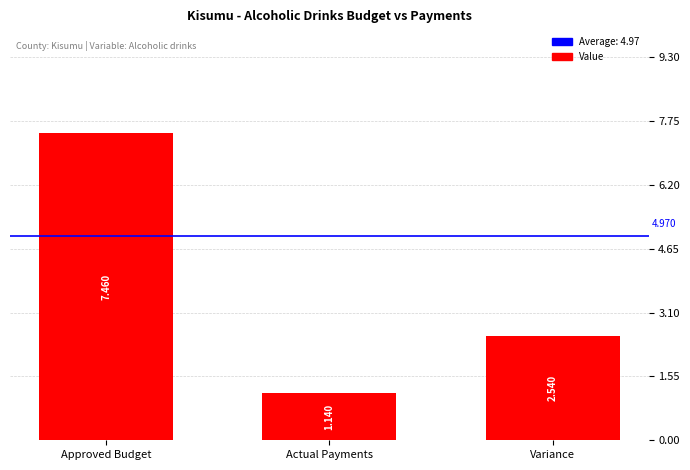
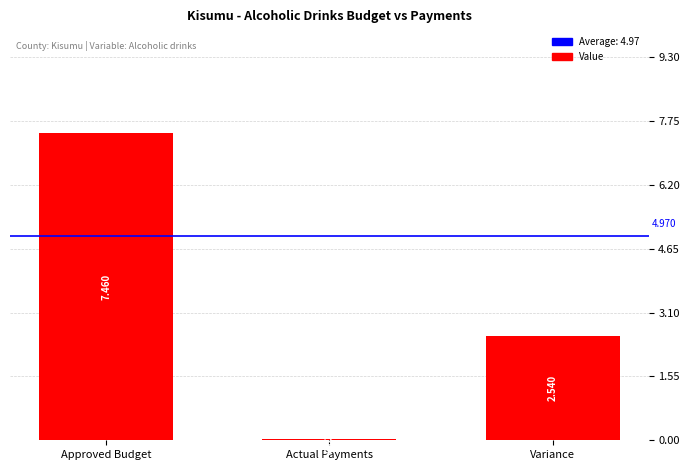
  {
-   "Actual Payments": 1.1
+   "Actual Payments": 0.0
  }
